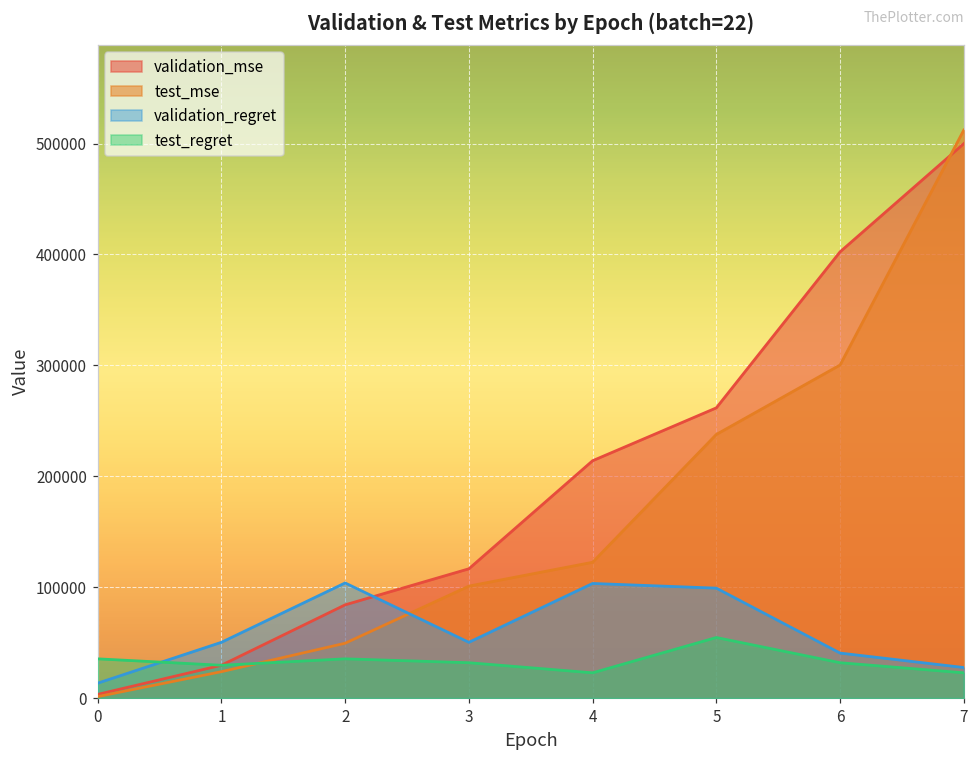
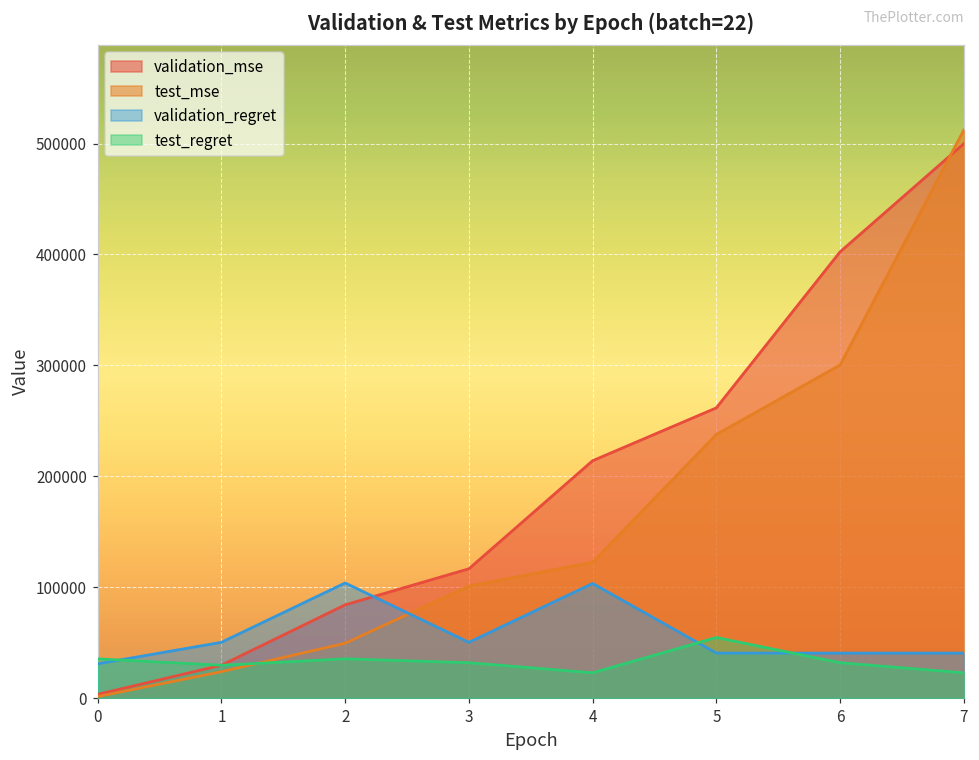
  {
    "validation_regret": {
-     "0": 13000,
+     "0": 31000,
      "1": 50000,
      "2": 104000,
      "3": 50000,
      "4": 103000,
-     "5": 99000,
+     "5": 41000,
      "6": 41000,
-     "7": 28000
+     "7": 41000
    },
    "test_regret": {
      "0": 35000,
      "2": 35000,
      "3": 32000,
      "4": 23000,
      "5": 55000,
      "6": 32000,
      "7": 23000
    }
  }
